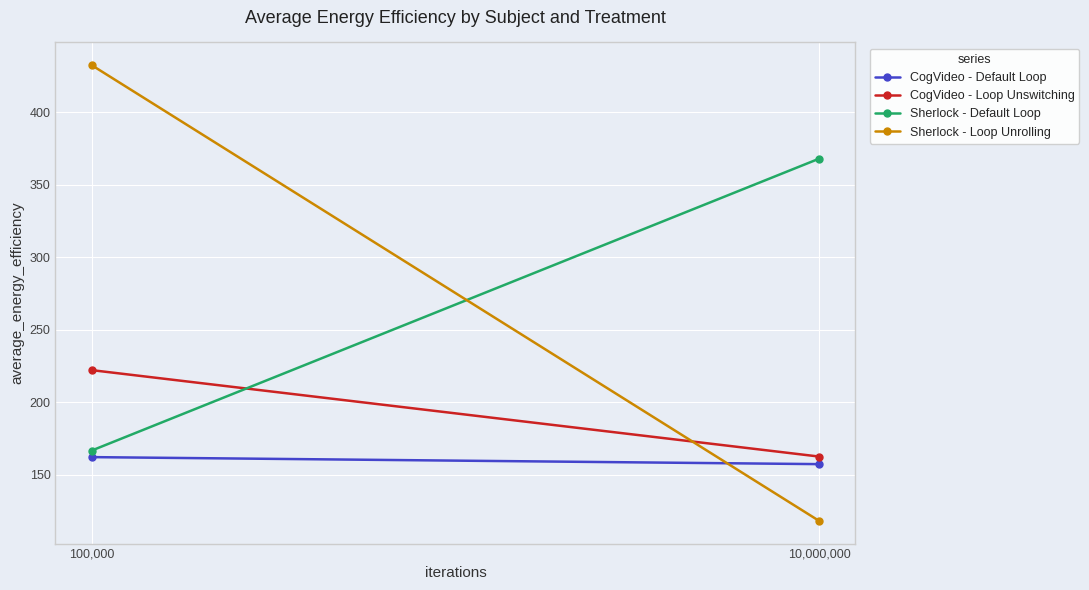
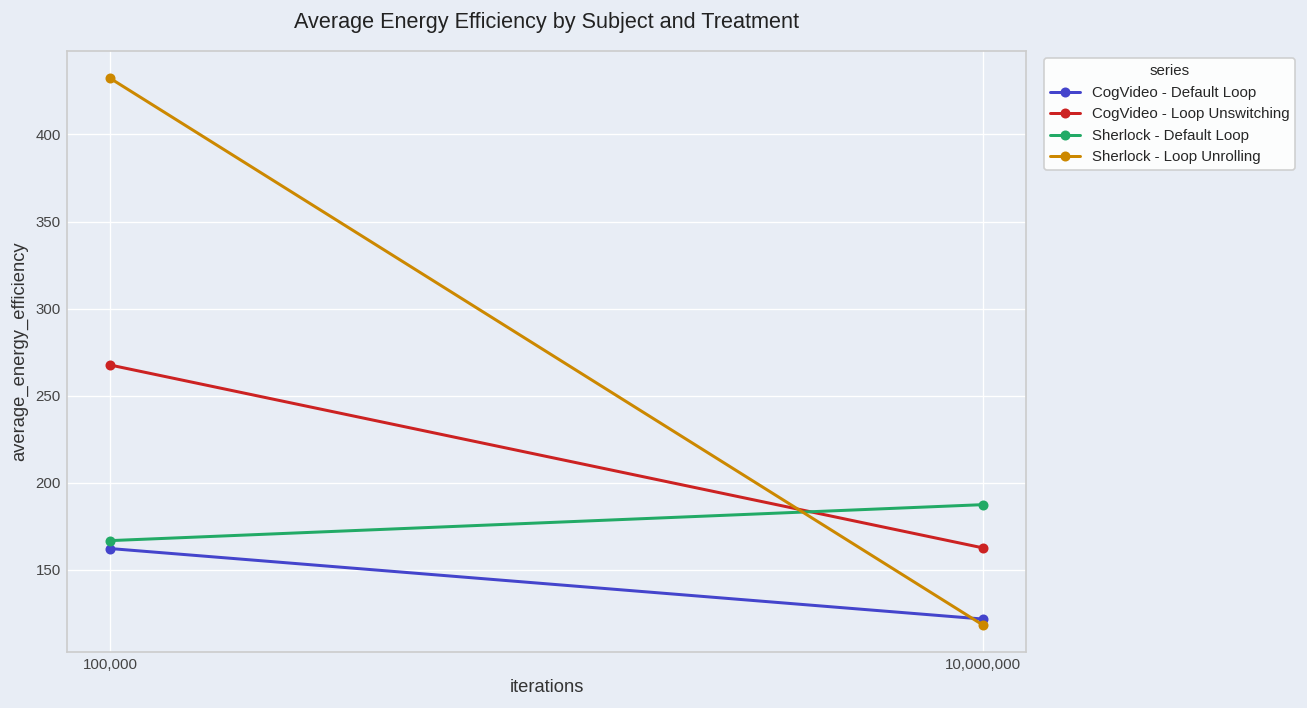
  {
    "CogVideo - Default Loop": {
      "100,000": 162,
-     "10,000,000": 157
+     "10,000,000": 122
    },
    "CogVideo - Loop Unswitching": {
-     "100,000": 222,
+     "100,000": 268,
      "10,000,000": 163
    },
    "Sherlock - Default Loop": {
      "100,000": 167,
-     "10,000,000": 368
+     "10,000,000": 188
    },
    "Sherlock - Loop Unrolling": {
      "100,000": 432,
      "10,000,000": 118
    }
  }
